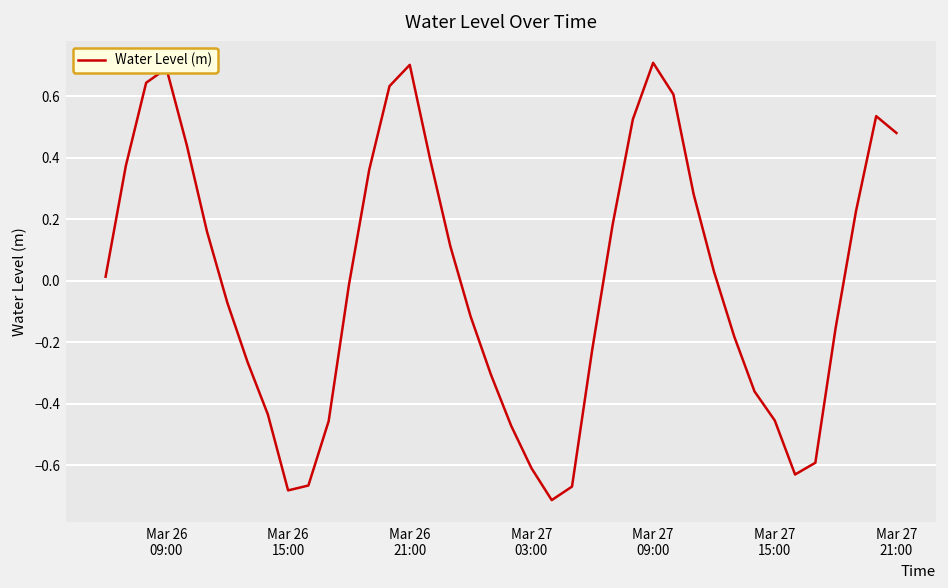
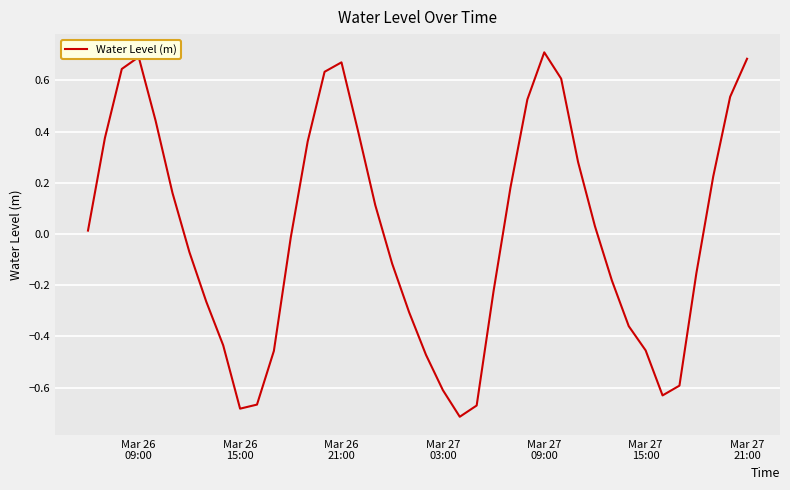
  {
    "Mar 26 15:00": -0.68,
-   "Mar 26 21:00": 0.70,
+   "Mar 26 21:00": 0.67,
    "Mar 27 03:00": -0.61,
    "Mar 27 09:00": 0.71,
    "Mar 27 15:00": -0.45,
-   "Mar 27 21:00": 0.48
+   "Mar 27 21:00": 0.68
  }
